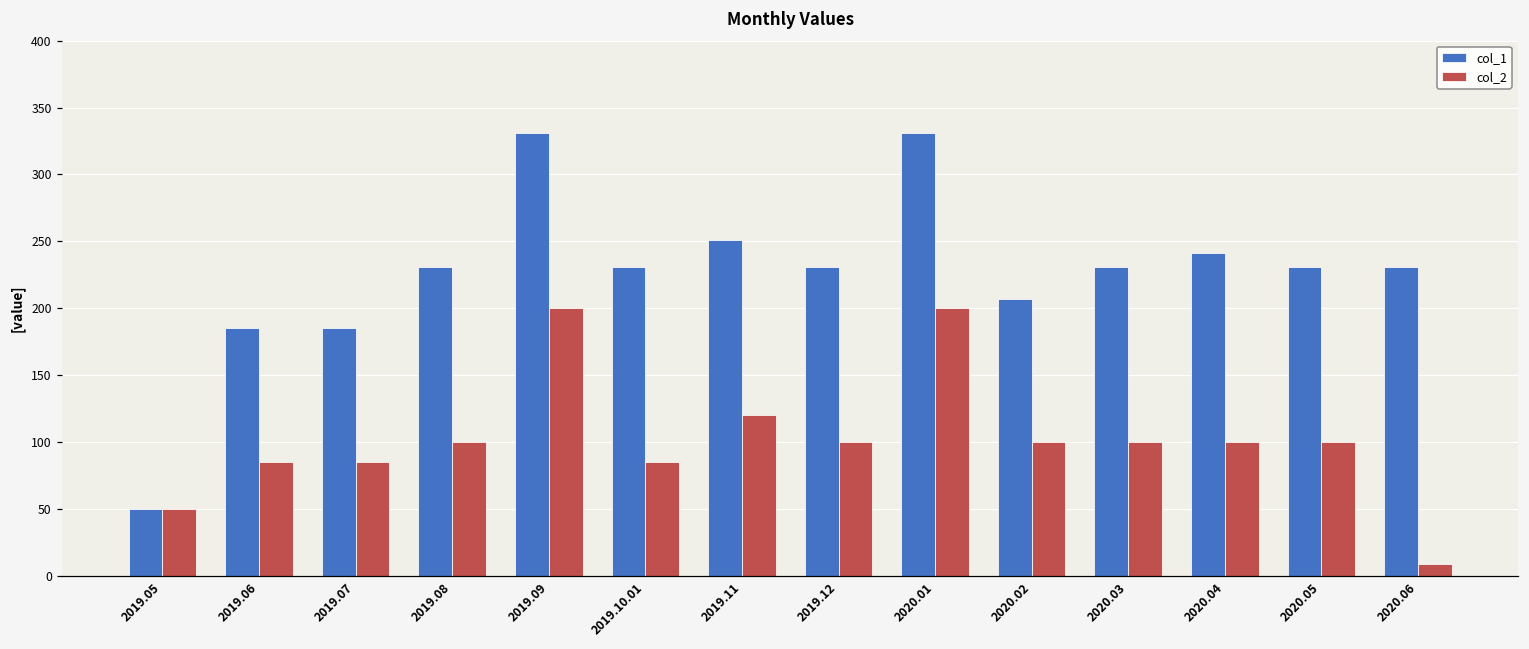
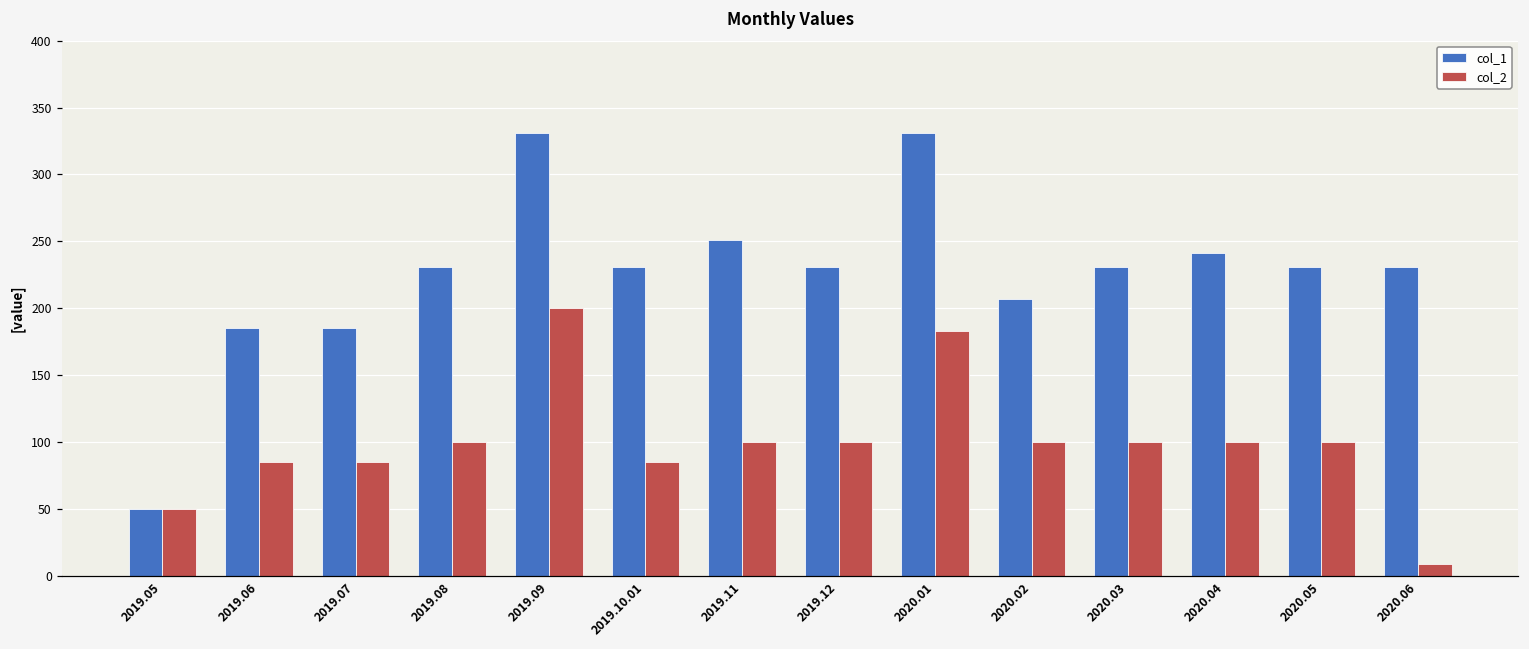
  {
    "col_1": {
      "2019.05": 50,
      "2019.06": 185,
      "2019.07": 185,
      "2019.08": 231,
      "2019.09": 331,
      "2019.10.01": 231,
      "2019.11": 251,
      "2019.12": 231,
      "2020.01": 331,
      "2020.02": 207,
      "2020.03": 231,
      "2020.04": 241,
      "2020.05": 231,
      "2020.06": 231
    },
    "col_2": {
      "2019.05": 50,
      "2019.06": 85,
      "2019.07": 85,
      "2019.08": 100,
      "2019.09": 200,
      "2019.10.01": 85,
-     "2019.11": 120,
+     "2019.11": 100,
      "2019.12": 100,
-     "2020.01": 200,
+     "2020.01": 183,
      "2020.02": 100,
      "2020.03": 100,
      "2020.04": 100,
      "2020.05": 100,
      "2020.06": 9
    }
  }
